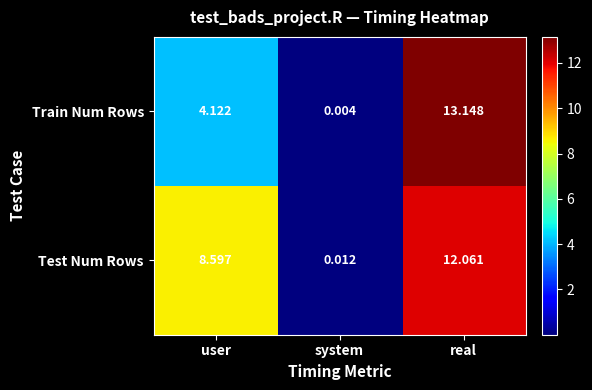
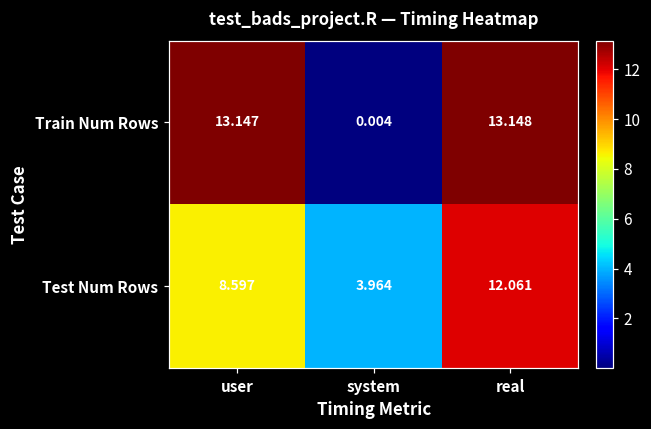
  {
    "Train Num Rows": {
-     "user": 4.122,
+     "user": 13.147,
      "system": 0.004,
      "real": 13.148
    },
    "Test Num Rows": {
      "user": 8.597,
-     "system": 0.012,
+     "system": 3.964,
      "real": 12.061
    }
  }
